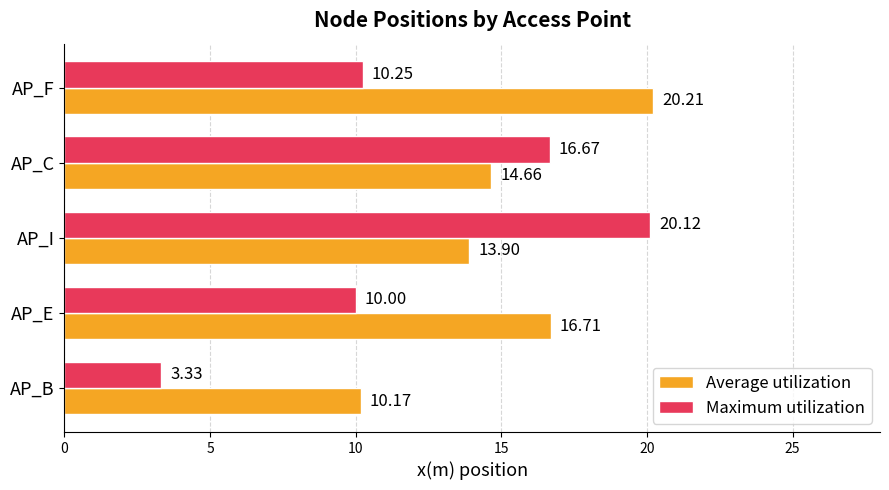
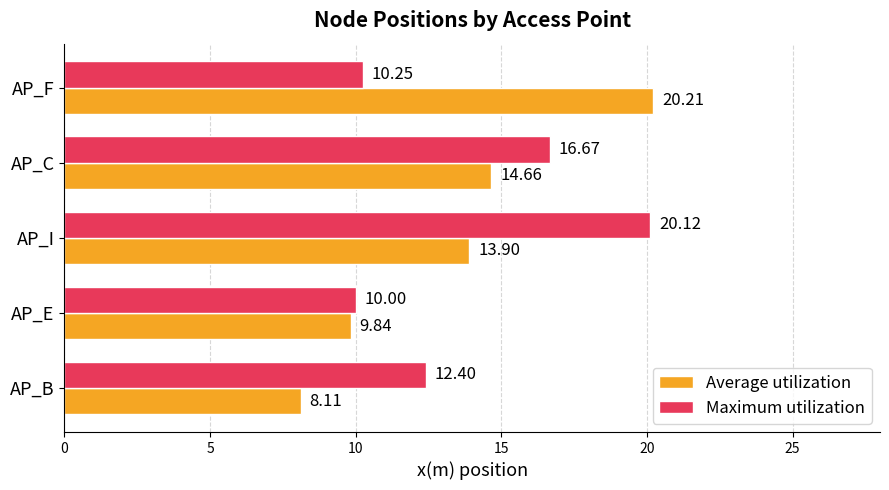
  {
    "Average utilization": {
      "AP_F": 20.21,
      "AP_C": 14.66,
      "AP_I": 13.90,
-     "AP_E": 16.71,
-     "AP_B": 10.17
+     "AP_E": 9.84,
+     "AP_B": 8.11
    },
    "Maximum utilization": {
      "AP_F": 10.25,
      "AP_C": 16.67,
      "AP_I": 20.12,
      "AP_E": 10.00,
-     "AP_B": 3.33
+     "AP_B": 12.40
    }
  }
